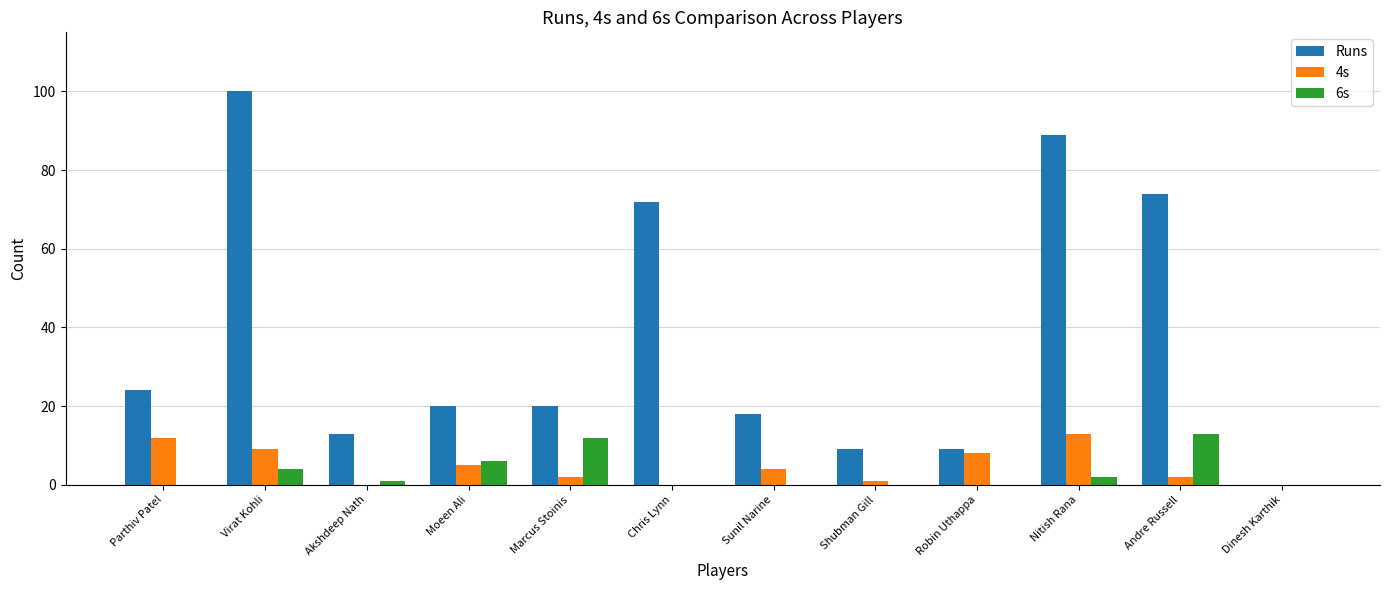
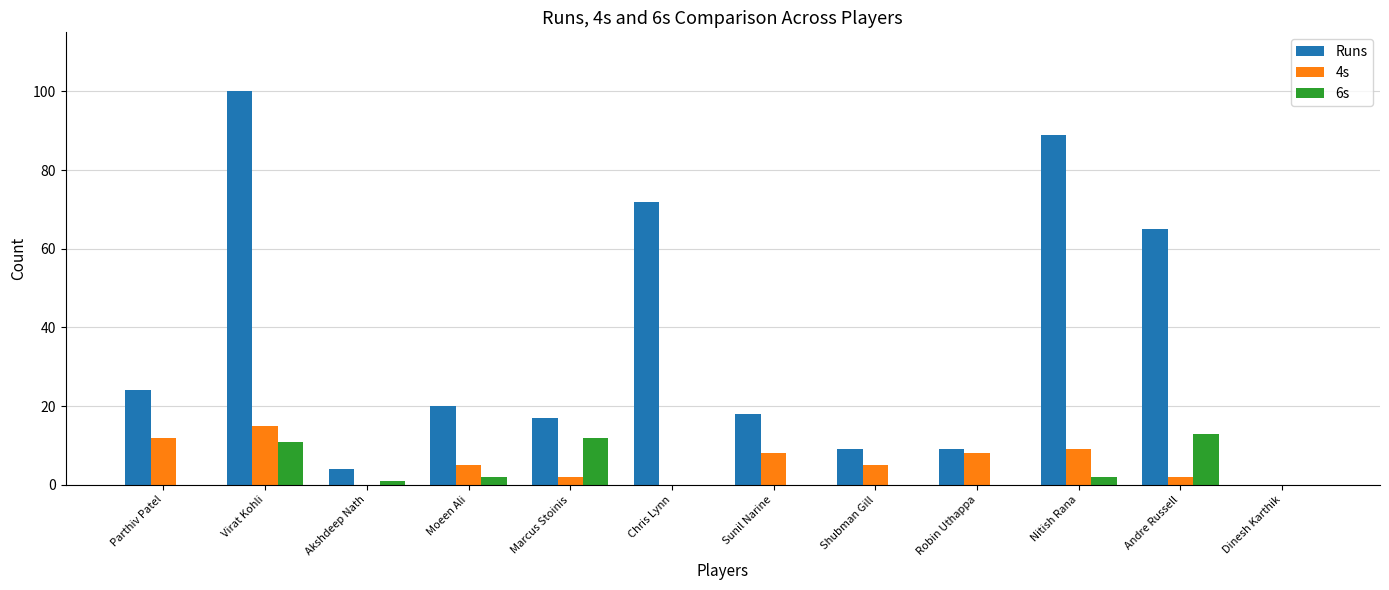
  {
    "Runs": {
      "Parthiv Patel": 24,
      "Virat Kohli": 100,
-     "Akshdeep Nath": 13,
+     "Akshdeep Nath": 4,
      "Moeen Ali": 20,
-     "Marcus Stoinis": 20,
+     "Marcus Stoinis": 17,
      "Chris Lynn": 72,
      "Sunil Narine": 18,
      "Shubman Gill": 9,
      "Robin Uthappa": 9,
      "Nitish Rana": 89,
-     "Andre Russell": 74,
+     "Andre Russell": 65,
      "Dinesh Karthik": 0
    },
    "4s": {
      "Parthiv Patel": 12,
-     "Virat Kohli": 9,
+     "Virat Kohli": 15,
      "Akshdeep Nath": 0,
      "Moeen Ali": 5,
      "Marcus Stoinis": 2,
      "Chris Lynn": 0,
-     "Sunil Narine": 4,
-     "Shubman Gill": 1,
+     "Sunil Narine": 8,
+     "Shubman Gill": 5,
      "Robin Uthappa": 8,
-     "Nitish Rana": 13,
+     "Nitish Rana": 9,
      "Andre Russell": 2,
      "Dinesh Karthik": 0
    },
    "6s": {
      "Parthiv Patel": 0,
-     "Virat Kohli": 4,
+     "Virat Kohli": 11,
      "Akshdeep Nath": 1,
-     "Moeen Ali": 6,
+     "Moeen Ali": 2,
      "Marcus Stoinis": 12,
      "Chris Lynn": 0,
      "Sunil Narine": 0,
      "Shubman Gill": 0,
      "Robin Uthappa": 0,
      "Nitish Rana": 2,
      "Andre Russell": 13,
      "Dinesh Karthik": 0
    }
  }
